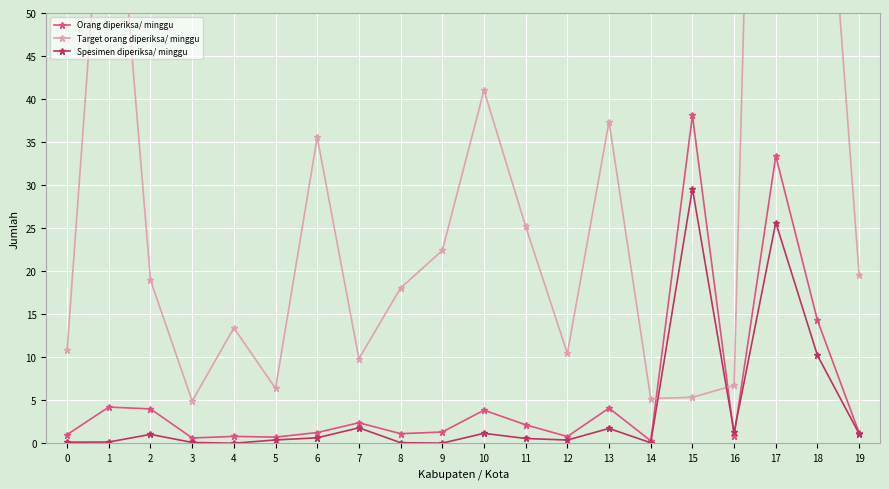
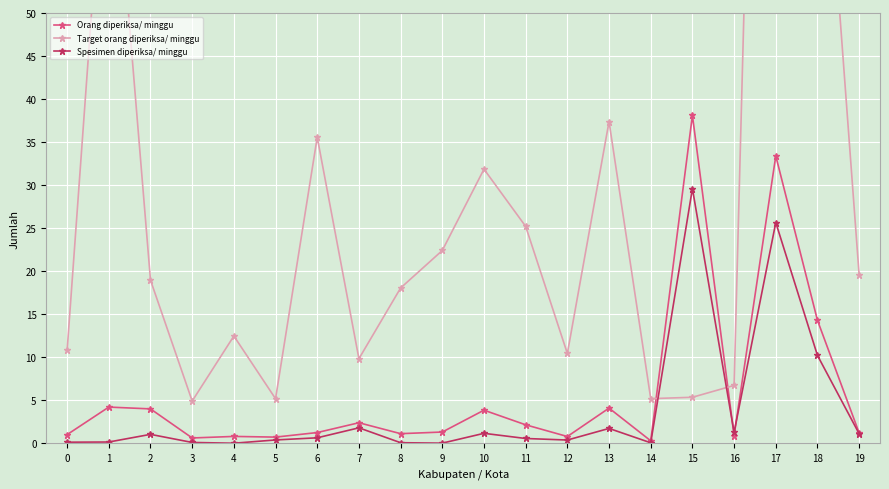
  {
    "Target orang diperiksa/ minggu": {
      "0": 11,
      "2": 19,
      "3": 5,
-     "4": 13,
-     "5": 6,
+     "4": 12,
+     "5": 5,
      "6": 36,
      "7": 10,
      "8": 18,
      "9": 22,
-     "10": 41,
+     "10": 32,
      "11": 25,
      "12": 10,
      "13": 37,
      "14": 5,
      "15": 5,
      "16": 7,
      "19": 20
    }
  }
